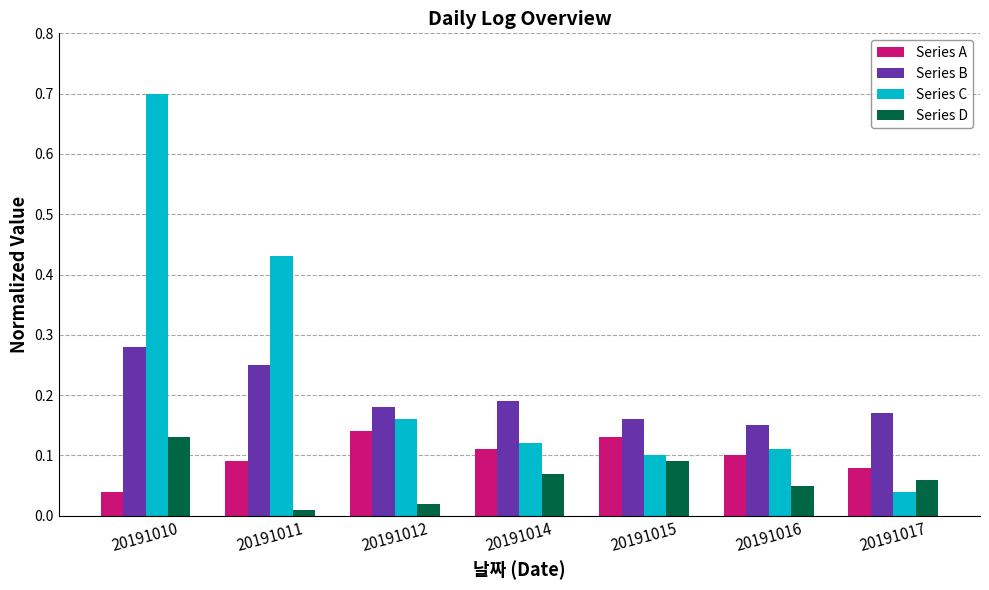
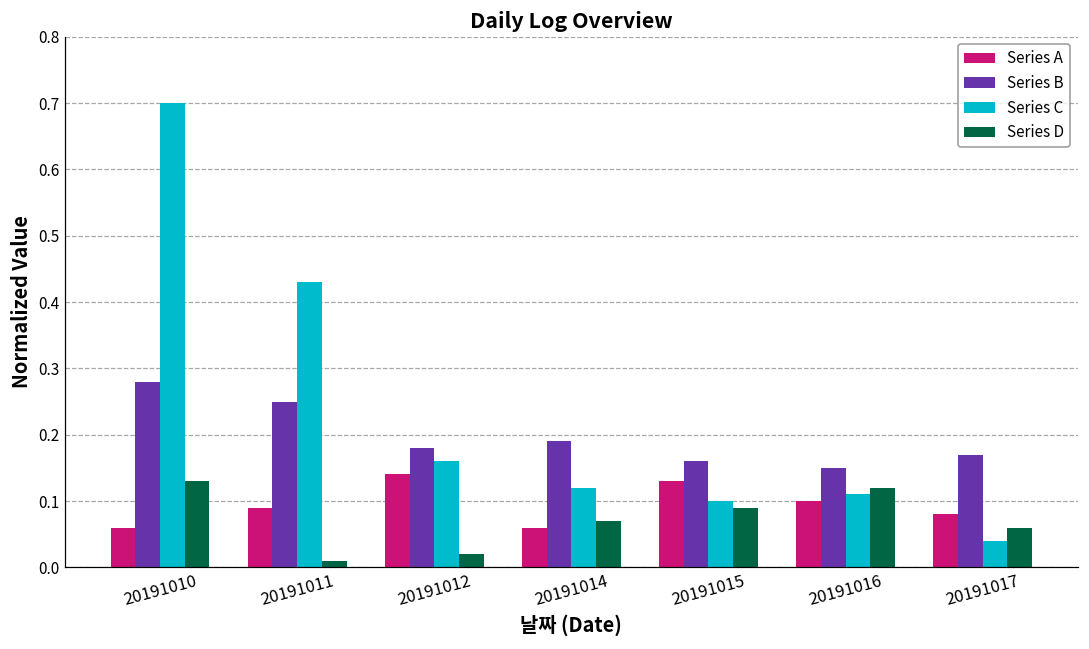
  {
    "Series A": {
-     "20191010": 0.04,
+     "20191010": 0.06,
      "20191011": 0.09,
      "20191012": 0.14,
-     "20191014": 0.11,
+     "20191014": 0.06,
      "20191015": 0.13,
      "20191016": 0.10,
      "20191017": 0.08
    },
    "Series B": {
      "20191010": 0.28,
      "20191011": 0.25,
      "20191012": 0.18,
      "20191014": 0.19,
      "20191015": 0.16,
      "20191016": 0.15,
      "20191017": 0.17
    },
    "Series C": {
      "20191010": 0.70,
      "20191011": 0.43,
      "20191012": 0.16,
      "20191014": 0.12,
      "20191015": 0.10,
      "20191016": 0.11,
      "20191017": 0.04
    },
    "Series D": {
      "20191010": 0.13,
      "20191011": 0.01,
      "20191012": 0.02,
      "20191014": 0.07,
      "20191015": 0.09,
-     "20191016": 0.05,
+     "20191016": 0.12,
      "20191017": 0.06
    }
  }
